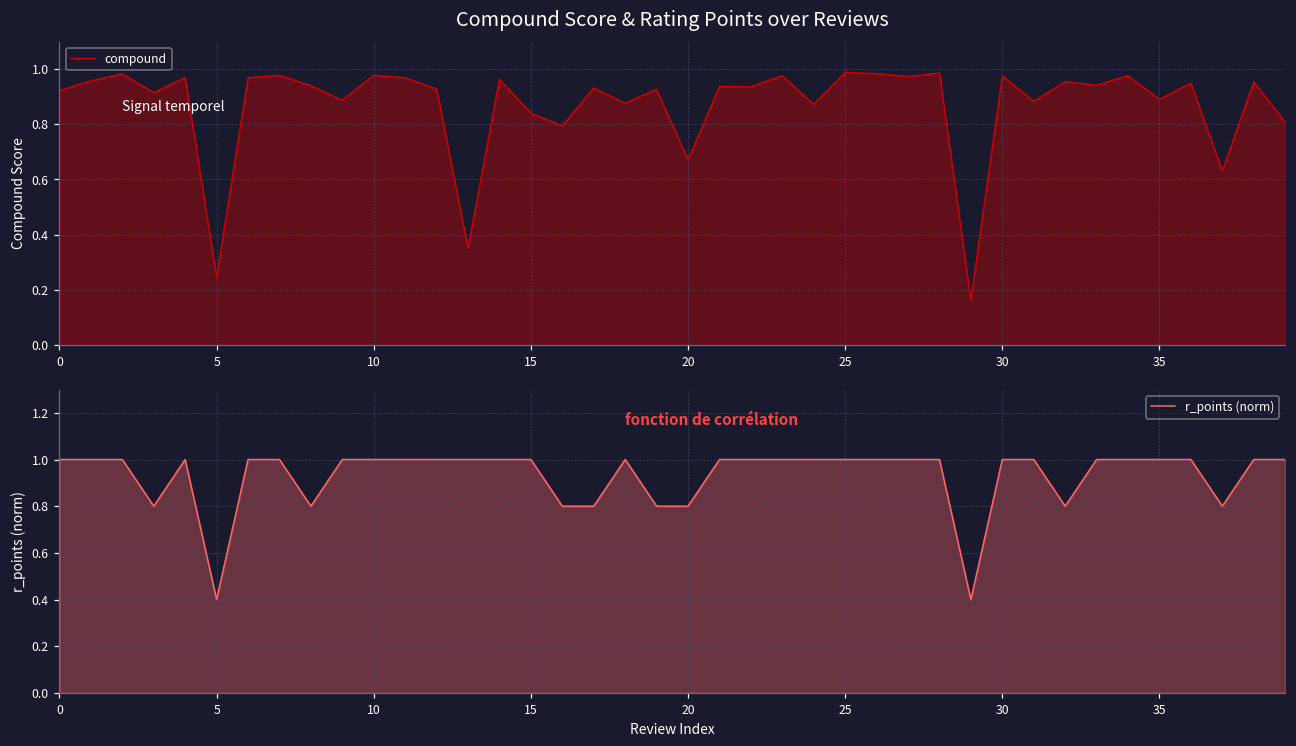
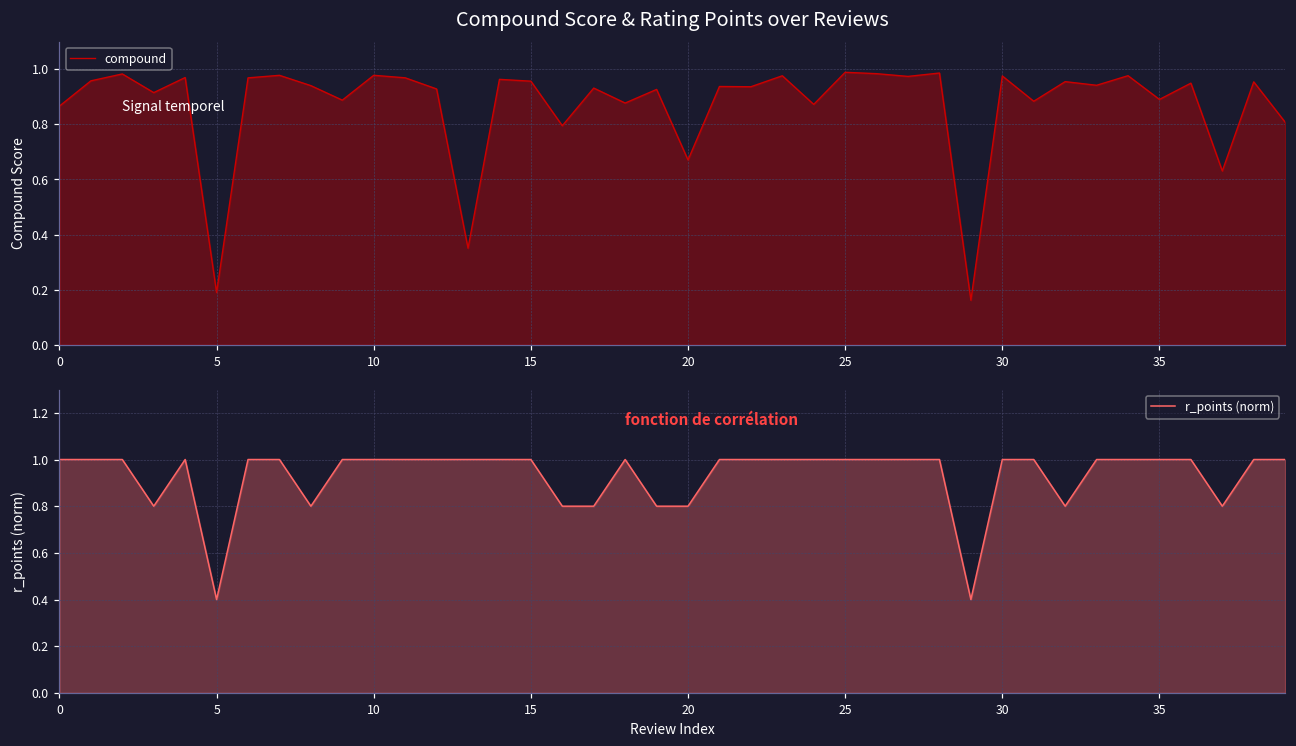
  {
    "Compound Score & Rating Points over Reviews": {
-     "0": 0.92,
-     "5": 0.25,
+     "0": 0.87,
+     "5": 0.19,
      "10": 0.98,
-     "15": 0.84,
+     "15": 0.96,
      "20": 0.67,
      "25": 0.99,
      "30": 0.98,
      "35": 0.89
    }
  }
